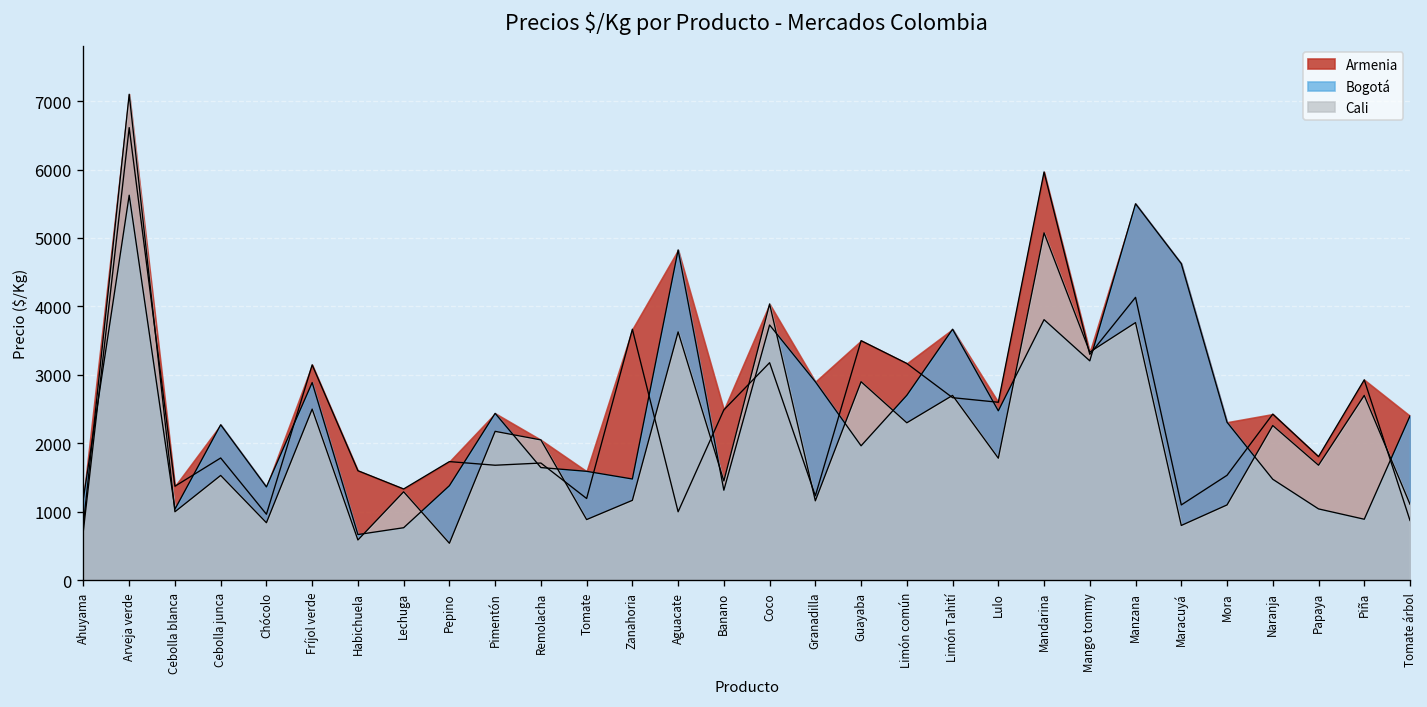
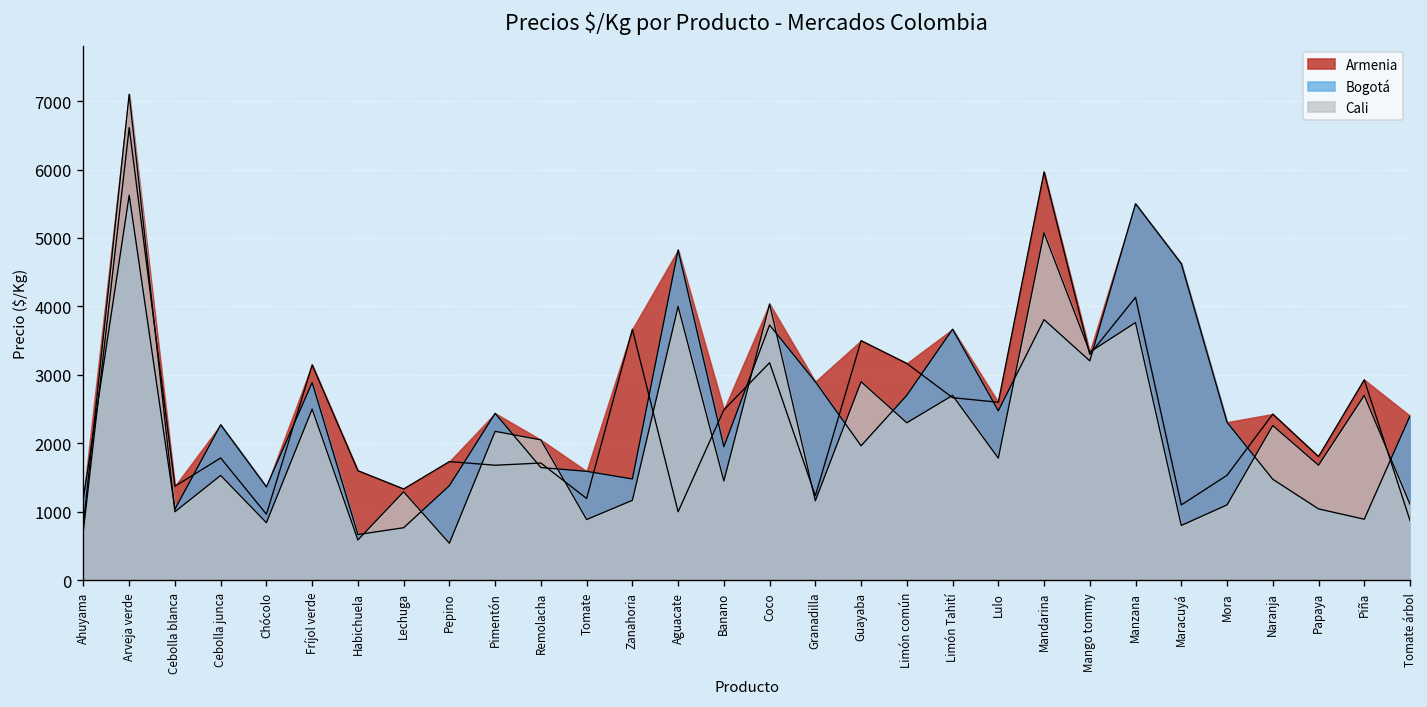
  {
    "Bogotá": {
      "Arveja verde": 5600,
      "Fríjol verde": 2900,
      "Habichuela": 700,
      "Lechuga": 800,
      "Pepino": 1400,
      "Remolacha": 1600,
      "Zanahoria": 1500,
-     "Banano": 1300,
+     "Banano": 2000,
      "Coco": 3700,
      "Guayaba": 2000,
      "Limón común": 2700,
      "Lulo": 2500,
      "Mandarina": 3800,
      "Mango tommy": 3200,
      "Naranja": 1500,
      "Papaya": 1000,
      "Piña": 900
    },
    "Cali": {
      "Ahuyama": 800,
      "Cebolla junca": 1500,
      "Chócolo": 800,
      "Fríjol verde": 2500,
      "Habichuela": 600,
      "Pepino": 500,
      "Pimentón": 2200,
      "Tomate": 900,
      "Zanahoria": 1200,
-     "Aguacate": 3600,
+     "Aguacate": 4000,
      "Banano": 1500,
      "Granadilla": 1200,
      "Guayaba": 2900,
      "Limón común": 2300,
      "Lulo": 1800,
      "Mandarina": 5100,
      "Manzana": 3800,
      "Maracuyá": 800,
      "Mora": 1100,
      "Naranja": 2300,
      "Papaya": 1700,
      "Piña": 2700,
      "Tomate árbol": 1100
    }
  }
